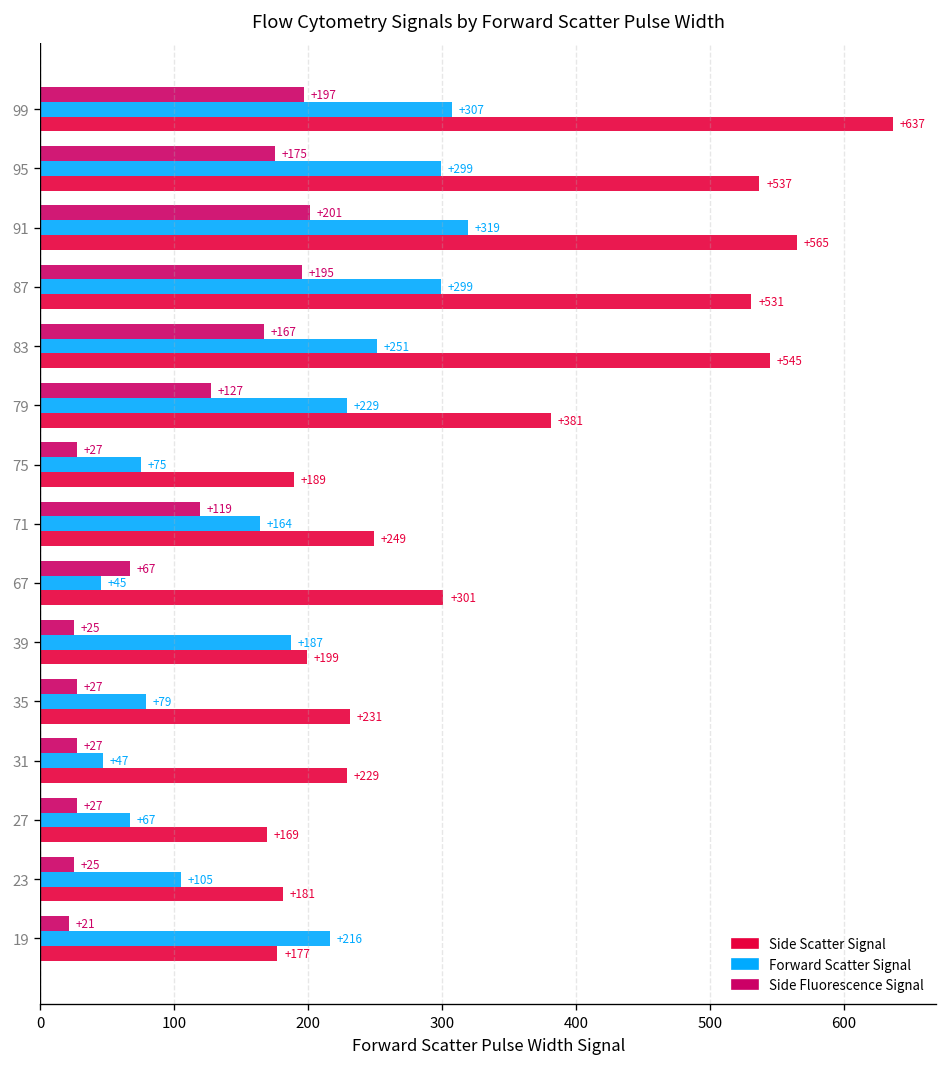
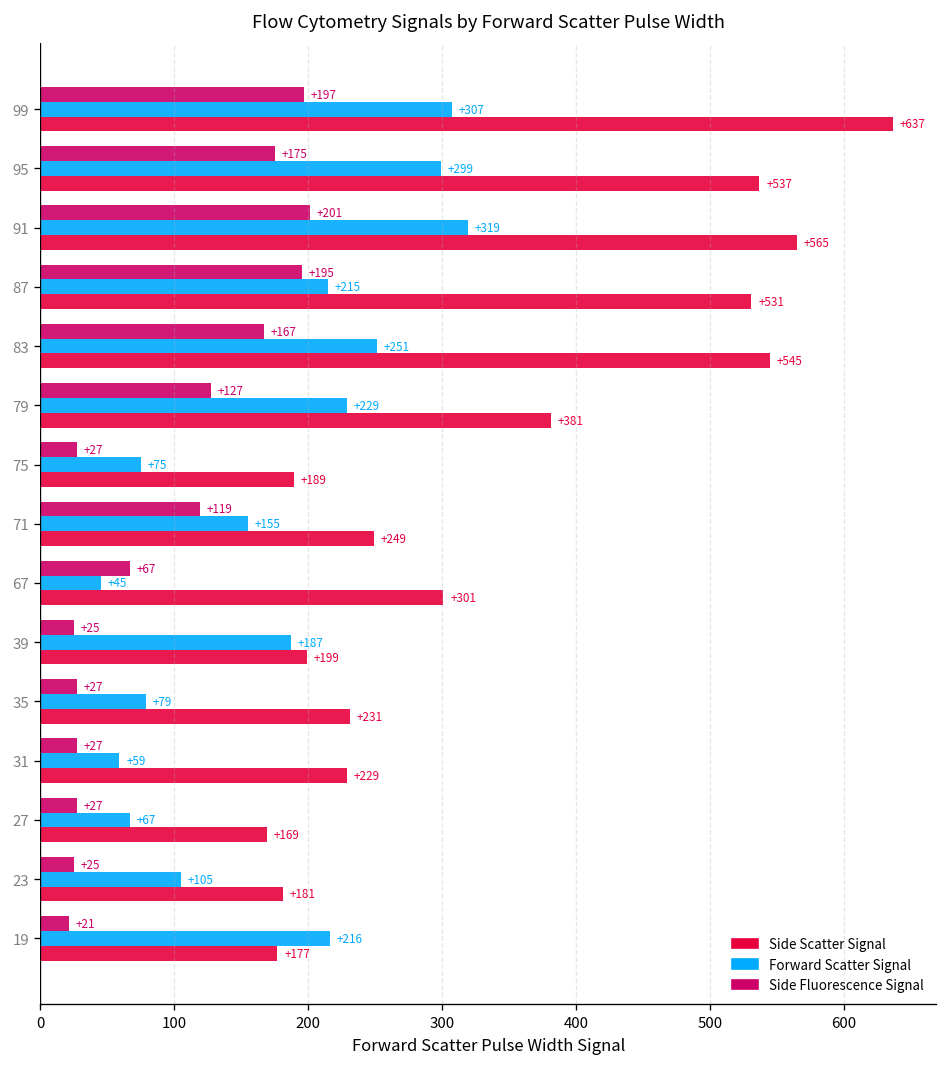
  {
    "Forward Scatter Signal": {
      "99": "+307",
      "95": "+299",
      "91": "+319",
-     "87": "+299",
+     "87": "+215",
      "83": "+251",
      "79": "+229",
      "75": "+75",
-     "71": "+164",
+     "71": "+155",
      "67": "+45",
      "39": "+187",
      "35": "+79",
-     "31": "+47",
+     "31": "+59",
      "27": "+67",
      "23": "+105",
      "19": "+216"
    }
  }
